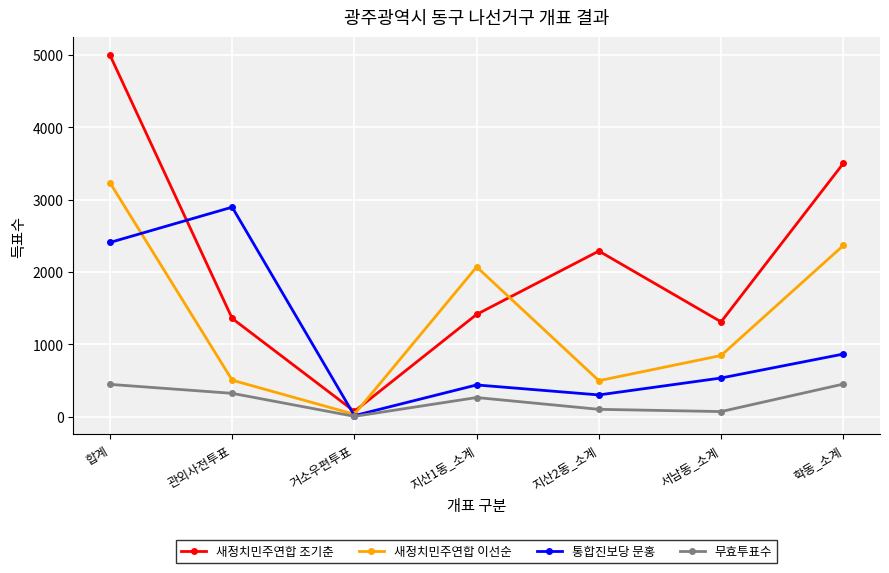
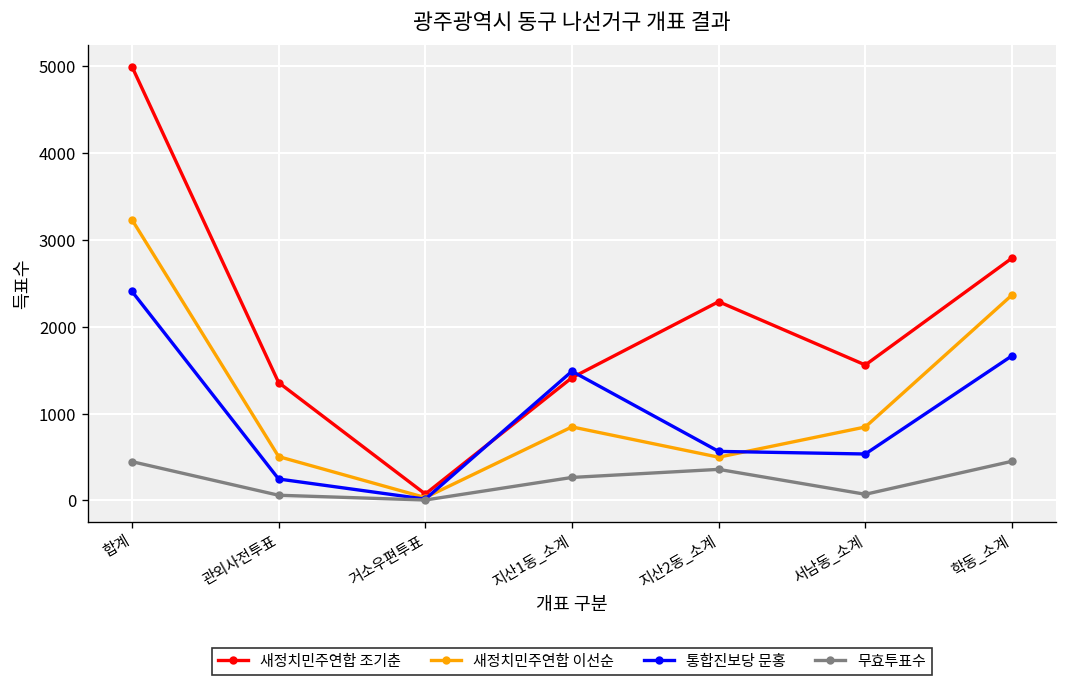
  {
    "새정치민주연합 조기춘": {
      "합계": 5000,
      "관외사전투표": 1400,
      "거소우편투표": 100,
      "지산1동_소계": 1400,
      "지산2동_소계": 2300,
-     "서남동_소계": 1300,
-     "학동_소계": 3500
+     "서남동_소계": 1600,
+     "학동_소계": 2800
    },
    "새정치민주연합 이선순": {
      "합계": 3200,
      "관외사전투표": 500,
-     "지산1동_소계": 2100,
+     "지산1동_소계": 800,
      "지산2동_소계": 500,
      "서남동_소계": 800,
      "학동_소계": 2400
    },
    "통합진보당 문홍": {
      "합계": 2400,
-     "관외사전투표": 2900,
-     "지산1동_소계": 400,
-     "지산2동_소계": 300,
+     "관외사전투표": 200,
+     "지산1동_소계": 1500,
+     "지산2동_소계": 600,
      "서남동_소계": 500,
-     "학동_소계": 900
+     "학동_소계": 1700
    },
    "무효투표수": {
      "합계": 400,
-     "관외사전투표": 300,
+     "관외사전투표": 100,
      "지산1동_소계": 300,
-     "지산2동_소계": 100,
+     "지산2동_소계": 400,
      "서남동_소계": 100,
      "학동_소계": 500
    }
  }
